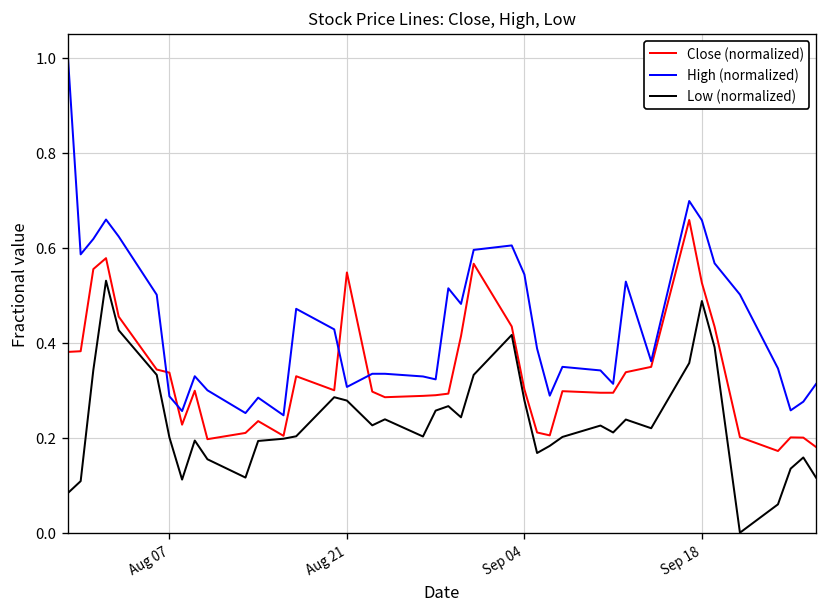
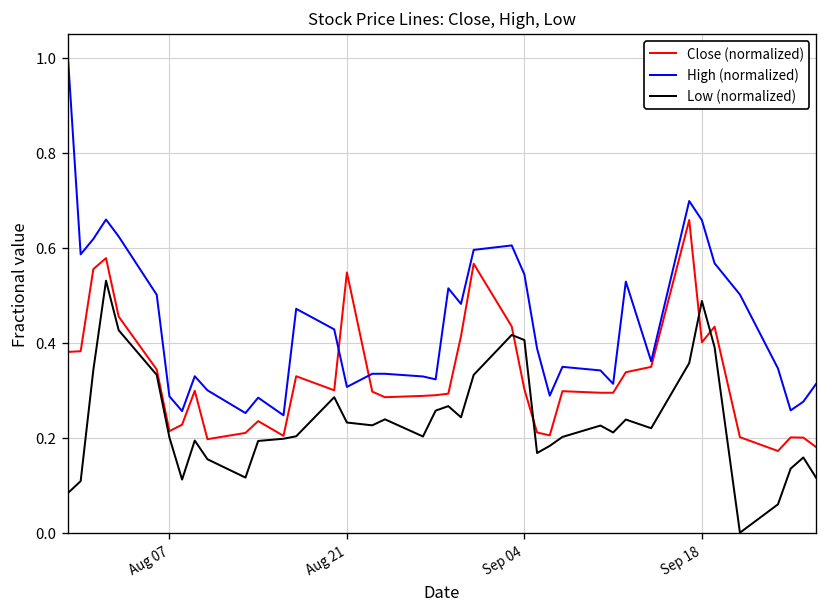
  {
    "Close (normalized)": {
-     "Aug 07": 0.34,
+     "Aug 07": 0.21,
      "Aug 21": 0.55,
      "Sep 04": 0.30,
-     "Sep 18": 0.53
+     "Sep 18": 0.40
    },
    "High (normalized)": {
      "Aug 07": 0.29,
      "Aug 21": 0.31,
      "Sep 04": 0.54,
      "Sep 18": 0.66
    },
    "Low (normalized)": {
      "Aug 07": 0.20,
-     "Aug 21": 0.28,
-     "Sep 04": 0.28,
+     "Aug 21": 0.23,
+     "Sep 04": 0.41,
      "Sep 18": 0.49
    }
  }
